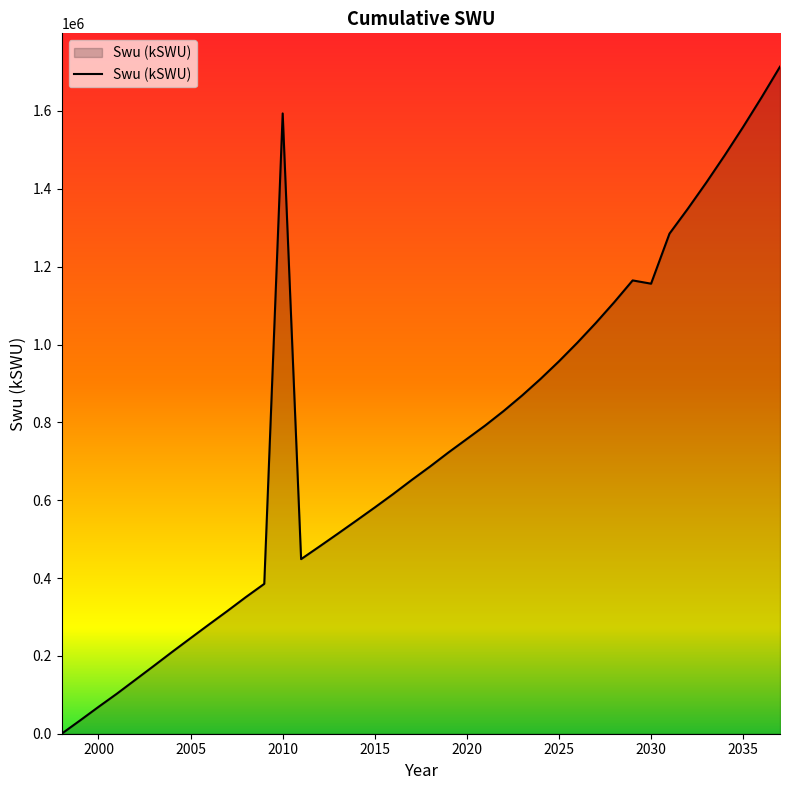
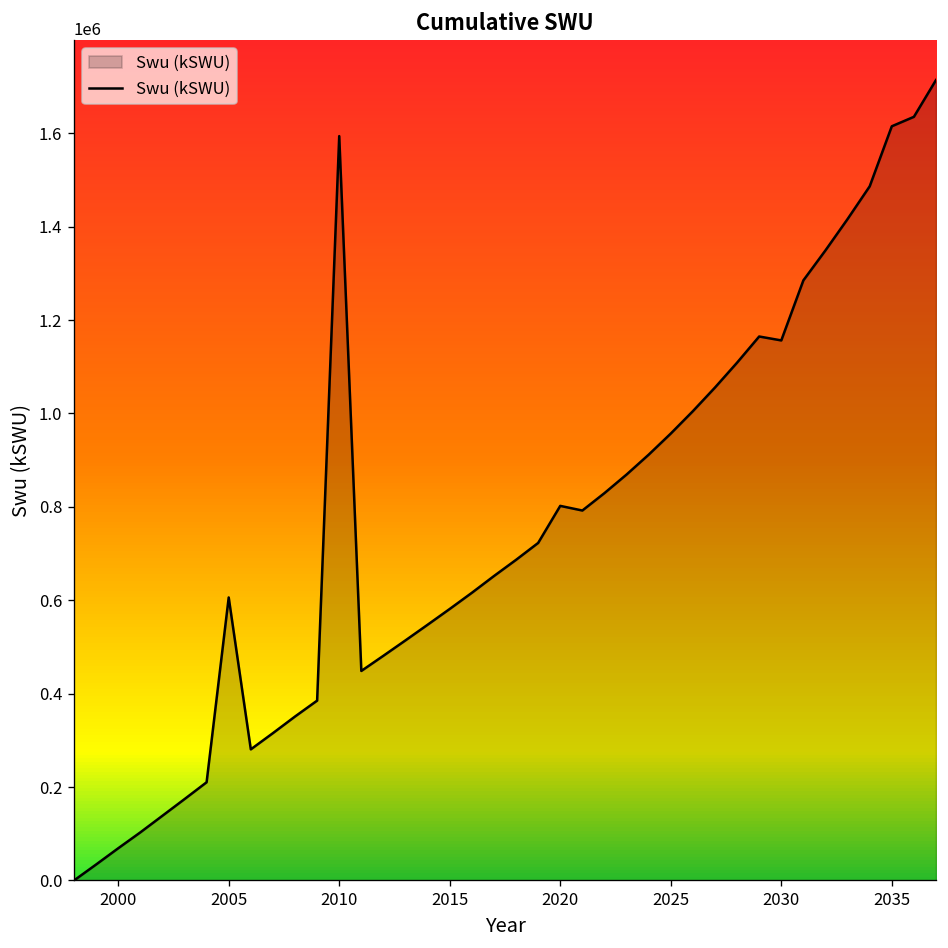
  {
    "2000": 70000,
-   "2005": 250000,
+   "2005": 610000,
    "2010": 1590000,
    "2015": 580000,
-   "2020": 760000,
+   "2020": 800000,
    "2025": 960000,
    "2030": 1160000,
-   "2035": 1560000
+   "2035": 1610000
  }
